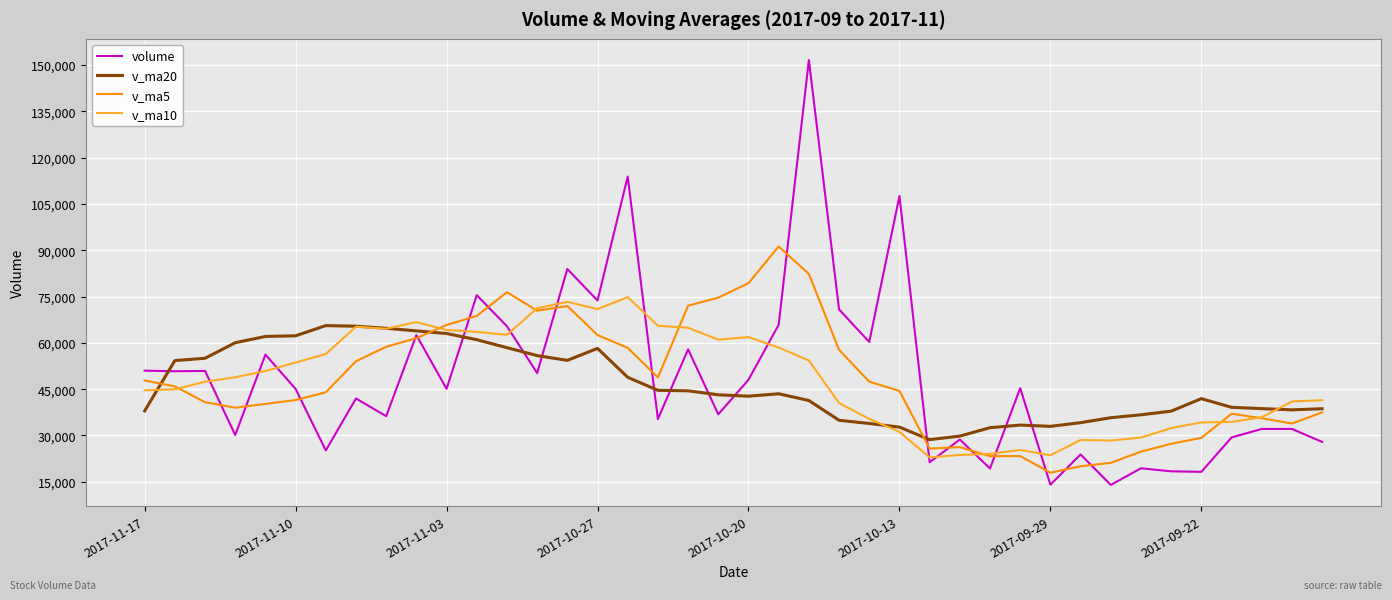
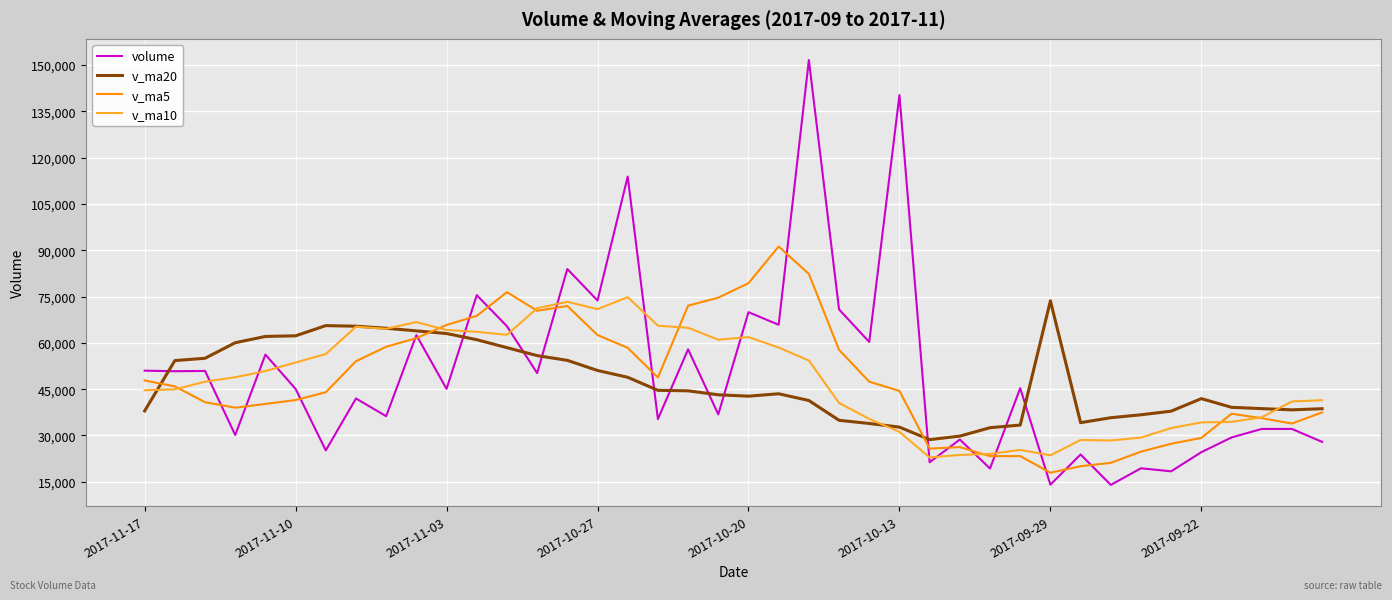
  {
    "volume": {
      "2017-11-17": "51,000",
      "2017-11-10": "45,000",
      "2017-11-03": "45,000",
      "2017-10-27": "74,000",
-     "2017-10-20": "48,000",
-     "2017-10-13": "108,000",
+     "2017-10-20": "70,000",
+     "2017-10-13": "140,000",
      "2017-09-29": "14,000",
-     "2017-09-22": "18,000"
+     "2017-09-22": "25,000"
    },
    "v_ma20": {
      "2017-11-17": "38,000",
      "2017-11-10": "62,000",
      "2017-11-03": "63,000",
-     "2017-10-27": "58,000",
+     "2017-10-27": "51,000",
      "2017-10-20": "43,000",
      "2017-10-13": "33,000",
-     "2017-09-29": "33,000",
+     "2017-09-29": "74,000",
      "2017-09-22": "42,000"
    }
  }
